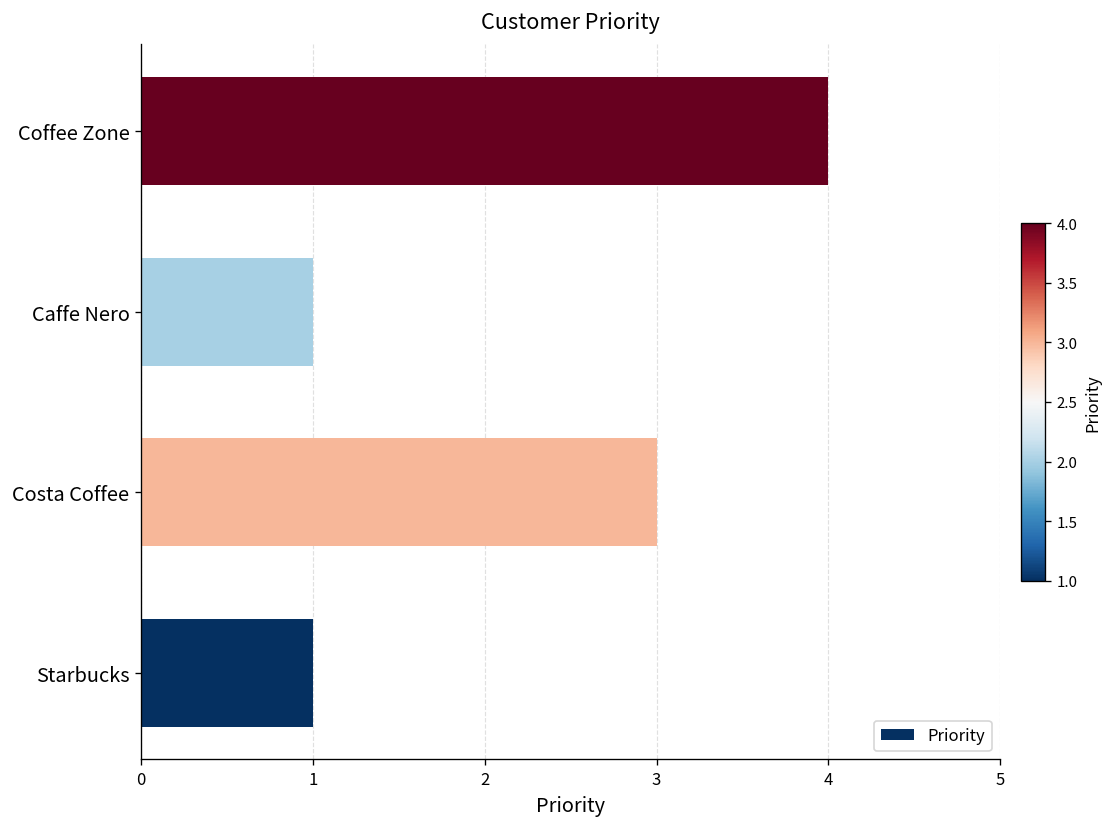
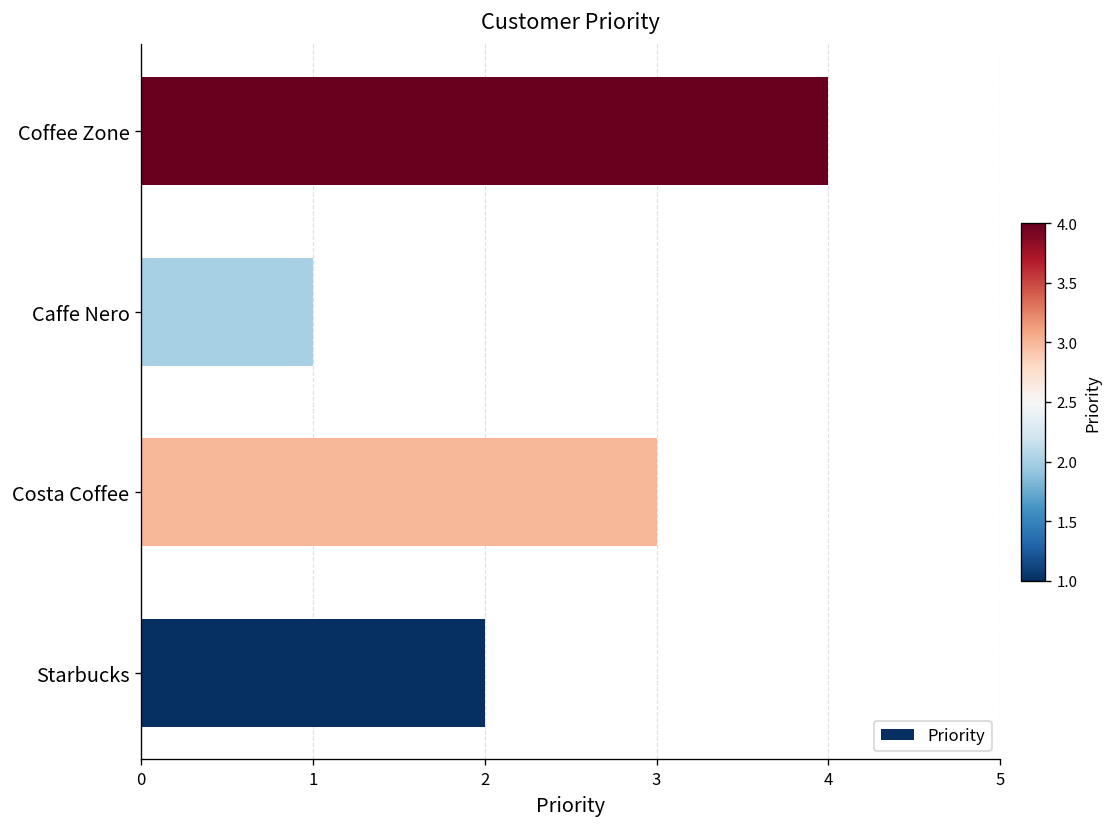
  {
    "Coffee Zone": 4,
    "Caffe Nero": 1,
    "Costa Coffee": 3,
-   "Starbucks": 1
+   "Starbucks": 2
  }
